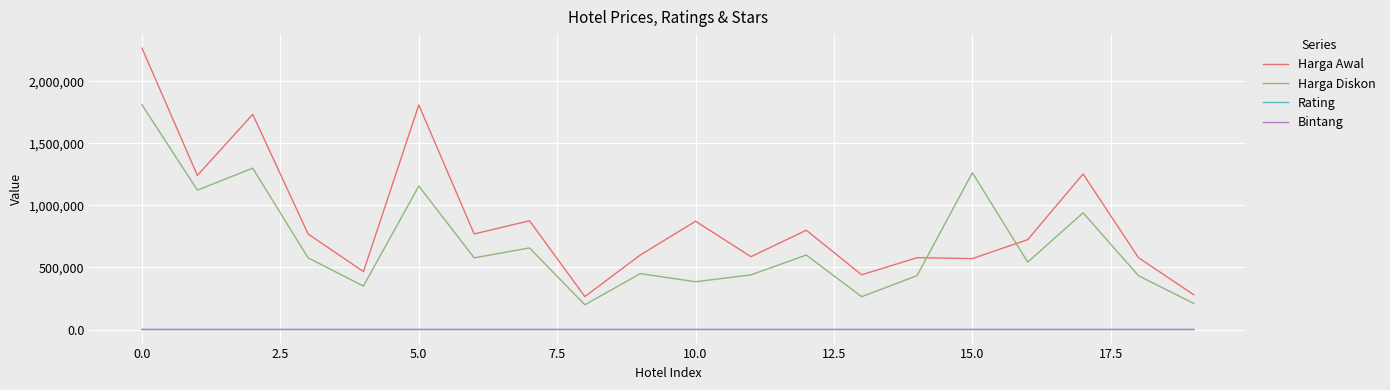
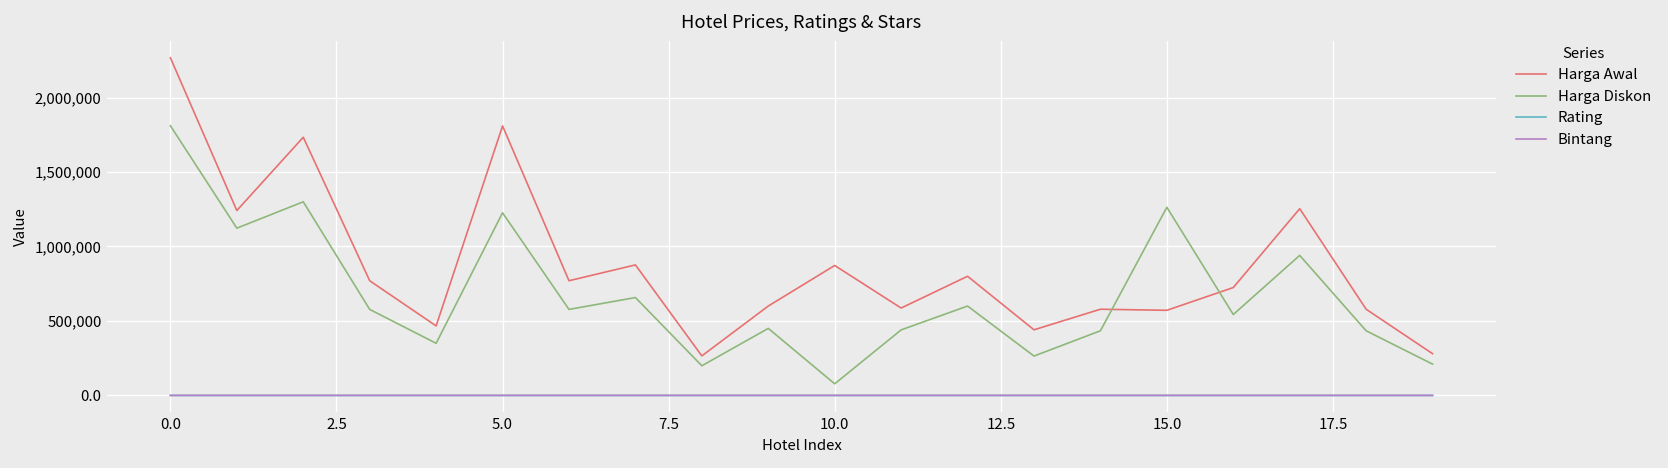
  {
    "Harga Awal": {
      "0.0": "2,270,000",
      "5.0": "1,810,000",
      "10.0": "870,000",
      "15.0": "570,000"
    },
    "Harga Diskon": {
      "0.0": "1,810,000",
-     "5.0": "1,160,000",
-     "10.0": "390,000",
+     "5.0": "1,230,000",
+     "10.0": "80,000",
      "15.0": "1,260,000"
    },
    "Bintang": {
      "0.0": "0",
      "5.0": "0",
      "10.0": "0",
      "15.0": "0"
    }
  }
